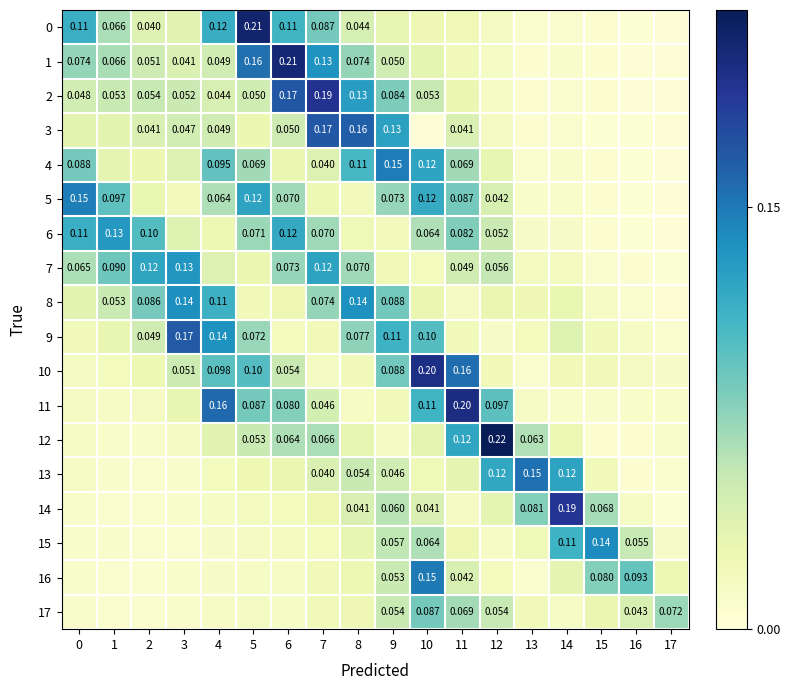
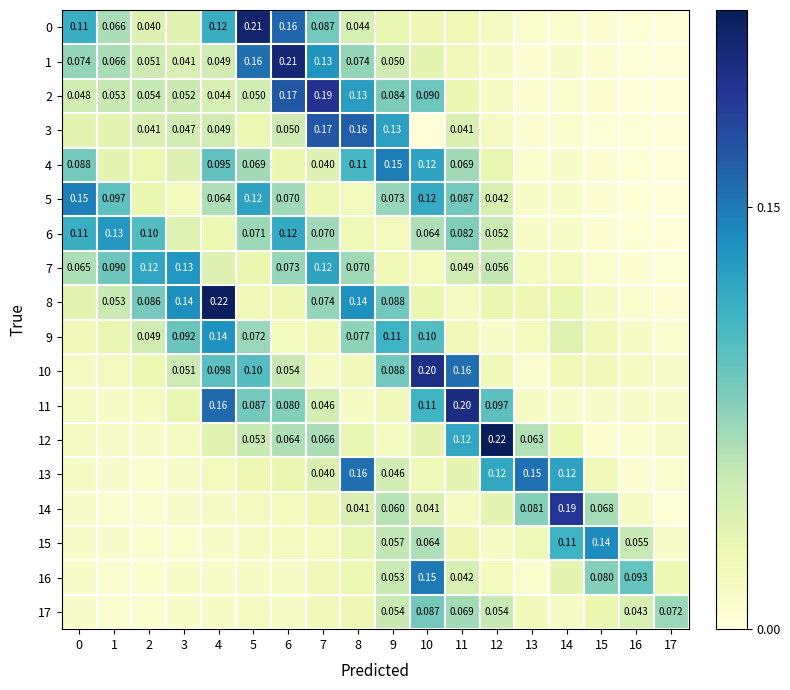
  {
    "0": {
      "0": 0.11,
      "1": 0.066,
      "2": 0.040,
      "4": 0.12,
      "5": 0.21,
-     "6": 0.11,
+     "6": 0.16,
      "7": 0.087,
      "8": 0.044
    },
    "1": {
      "0": 0.074,
      "1": 0.066,
      "2": 0.051,
      "3": 0.041,
      "4": 0.049,
      "5": 0.16,
      "6": 0.21,
      "7": 0.13,
      "8": 0.074,
      "9": 0.050
    },
    "2": {
      "0": 0.048,
      "1": 0.053,
      "2": 0.054,
      "3": 0.052,
      "4": 0.044,
      "5": 0.050,
      "6": 0.17,
      "7": 0.19,
      "8": 0.13,
      "9": 0.084,
-     "10": 0.053
+     "10": 0.090
    },
    "3": {
      "2": 0.041,
      "3": 0.047,
      "4": 0.049,
      "6": 0.050,
      "7": 0.17,
      "8": 0.16,
      "9": 0.13,
      "11": 0.041
    },
    "4": {
      "0": 0.088,
      "4": 0.095,
      "5": 0.069,
      "7": 0.040,
      "8": 0.11,
      "9": 0.15,
      "10": 0.12,
      "11": 0.069
    },
    "5": {
      "0": 0.15,
      "1": 0.097,
      "4": 0.064,
      "5": 0.12,
      "6": 0.070,
      "9": 0.073,
      "10": 0.12,
      "11": 0.087,
      "12": 0.042
    },
    "6": {
      "0": 0.11,
      "1": 0.13,
      "2": 0.10,
      "5": 0.071,
      "6": 0.12,
      "7": 0.070,
      "10": 0.064,
      "11": 0.082,
      "12": 0.052
    },
    "7": {
      "0": 0.065,
      "1": 0.090,
      "2": 0.12,
      "3": 0.13,
      "6": 0.073,
      "7": 0.12,
      "8": 0.070,
      "11": 0.049,
      "12": 0.056
    },
    "8": {
      "1": 0.053,
      "2": 0.086,
      "3": 0.14,
-     "4": 0.11,
+     "4": 0.22,
      "7": 0.074,
      "8": 0.14,
      "9": 0.088
    },
    "9": {
      "2": 0.049,
-     "3": 0.17,
+     "3": 0.092,
      "4": 0.14,
      "5": 0.072,
      "8": 0.077,
      "9": 0.11,
      "10": 0.10
    },
    "10": {
      "3": 0.051,
      "4": 0.098,
      "5": 0.10,
      "6": 0.054,
      "9": 0.088,
      "10": 0.20,
      "11": 0.16
    },
    "11": {
      "4": 0.16,
      "5": 0.087,
      "6": 0.080,
      "7": 0.046,
      "10": 0.11,
      "11": 0.20,
      "12": 0.097
    },
    "12": {
      "5": 0.053,
      "6": 0.064,
      "7": 0.066,
      "11": 0.12,
      "12": 0.22,
      "13": 0.063
    },
    "13": {
      "7": 0.040,
-     "8": 0.054,
+     "8": 0.16,
      "9": 0.046,
      "12": 0.12,
      "13": 0.15,
      "14": 0.12
    },
    "14": {
      "8": 0.041,
      "9": 0.060,
      "10": 0.041,
      "13": 0.081,
      "14": 0.19,
      "15": 0.068
    },
    "15": {
      "9": 0.057,
      "10": 0.064,
      "14": 0.11,
      "15": 0.14,
      "16": 0.055
    },
    "16": {
      "9": 0.053,
      "10": 0.15,
      "11": 0.042,
      "15": 0.080,
      "16": 0.093
    },
    "17": {
      "9": 0.054,
      "10": 0.087,
      "11": 0.069,
      "12": 0.054,
      "16": 0.043,
      "17": 0.072
    }
  }
